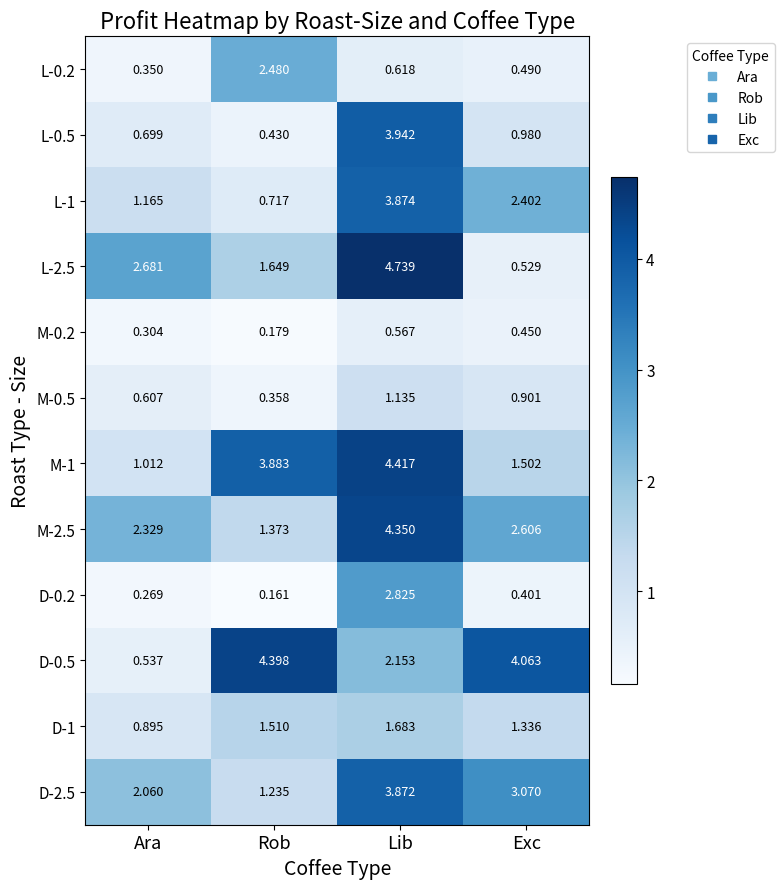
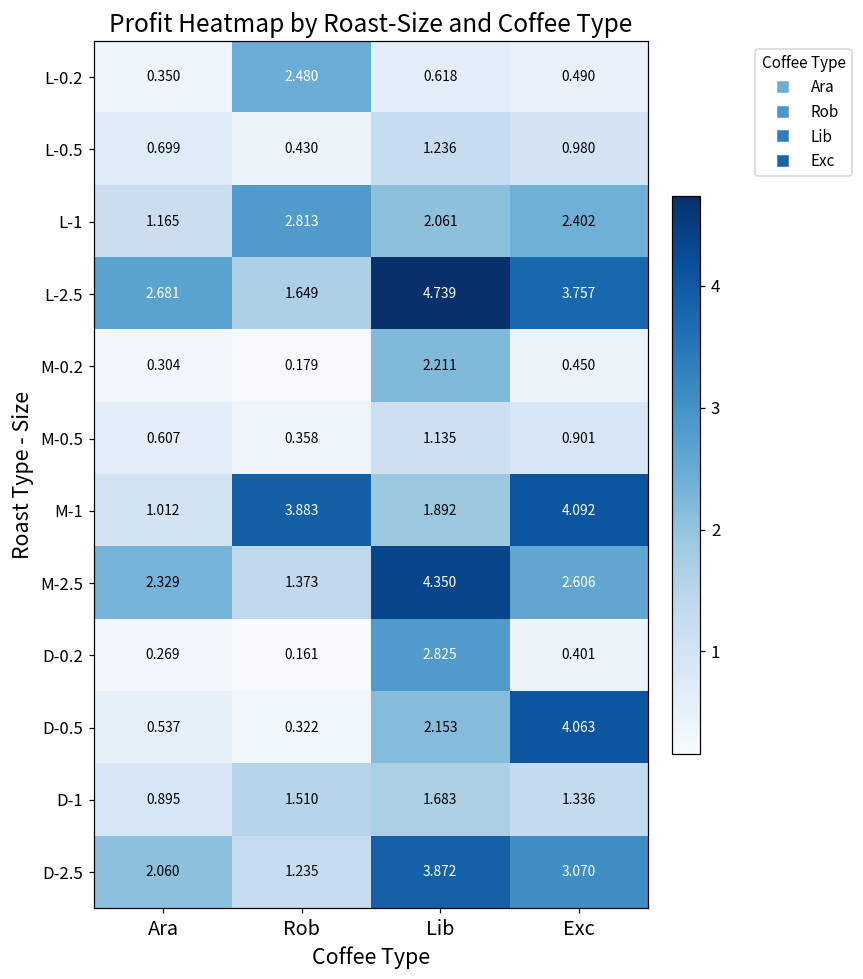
  {
    "L-0.2": {
      "Ara": 0.350,
      "Rob": 2.480,
      "Lib": 0.618,
      "Exc": 0.490
    },
    "L-0.5": {
      "Ara": 0.699,
      "Rob": 0.430,
-     "Lib": 3.942,
+     "Lib": 1.236,
      "Exc": 0.980
    },
    "L-1": {
      "Ara": 1.165,
-     "Rob": 0.717,
-     "Lib": 3.874,
+     "Rob": 2.813,
+     "Lib": 2.061,
      "Exc": 2.402
    },
    "L-2.5": {
      "Ara": 2.681,
      "Rob": 1.649,
      "Lib": 4.739,
-     "Exc": 0.529
+     "Exc": 3.757
    },
    "M-0.2": {
      "Ara": 0.304,
      "Rob": 0.179,
-     "Lib": 0.567,
+     "Lib": 2.211,
      "Exc": 0.450
    },
    "M-0.5": {
      "Ara": 0.607,
      "Rob": 0.358,
      "Lib": 1.135,
      "Exc": 0.901
    },
    "M-1": {
      "Ara": 1.012,
      "Rob": 3.883,
-     "Lib": 4.417,
-     "Exc": 1.502
+     "Lib": 1.892,
+     "Exc": 4.092
    },
    "M-2.5": {
      "Ara": 2.329,
      "Rob": 1.373,
      "Lib": 4.350,
      "Exc": 2.606
    },
    "D-0.2": {
      "Ara": 0.269,
      "Rob": 0.161,
      "Lib": 2.825,
      "Exc": 0.401
    },
    "D-0.5": {
      "Ara": 0.537,
-     "Rob": 4.398,
+     "Rob": 0.322,
      "Lib": 2.153,
      "Exc": 4.063
    },
    "D-1": {
      "Ara": 0.895,
      "Rob": 1.510,
      "Lib": 1.683,
      "Exc": 1.336
    },
    "D-2.5": {
      "Ara": 2.060,
      "Rob": 1.235,
      "Lib": 3.872,
      "Exc": 3.070
    }
  }
